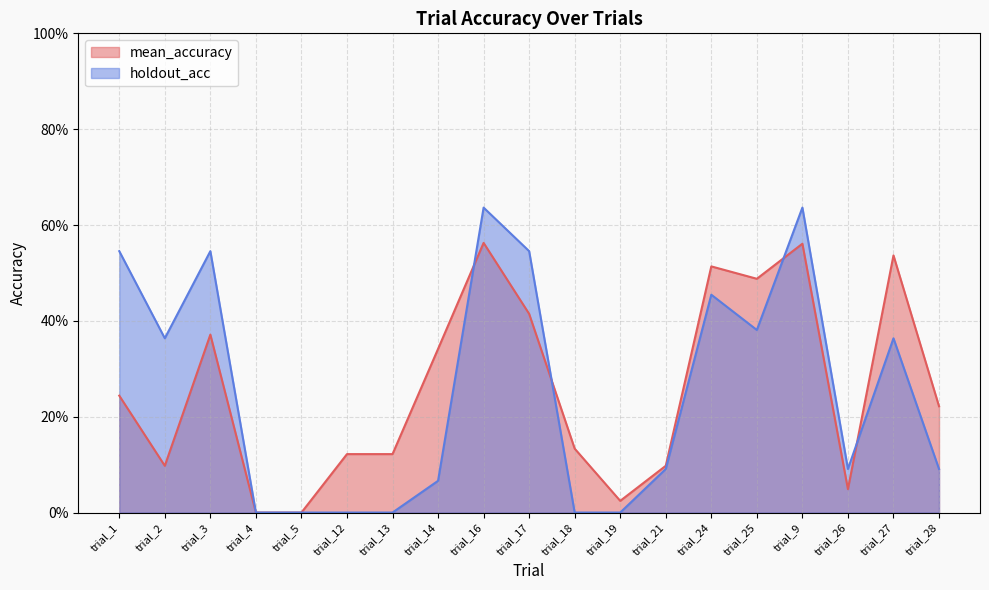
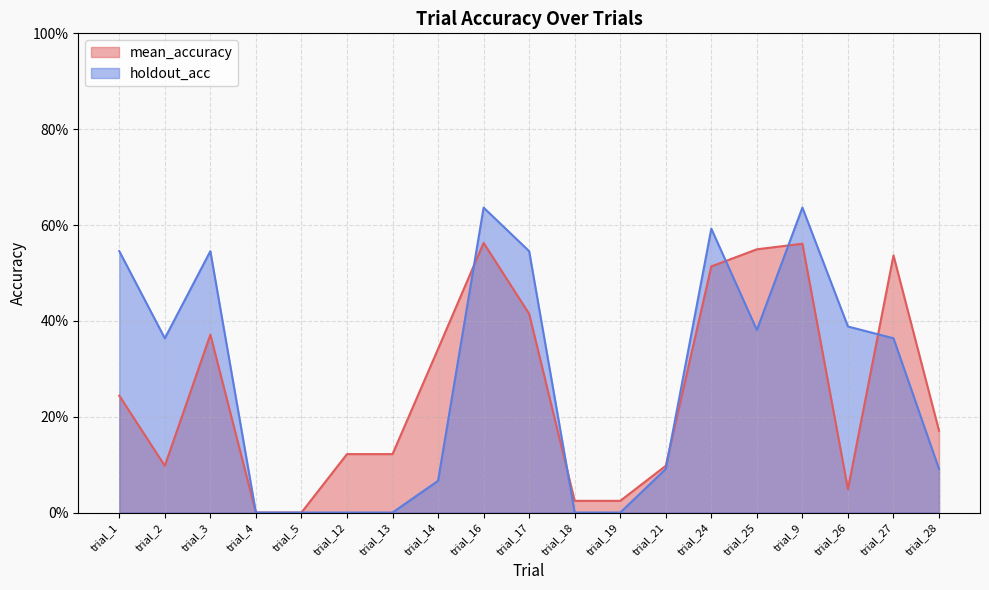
  {
    "mean_accuracy": {
      "trial_1": "24%",
      "trial_2": "10%",
      "trial_3": "37%",
      "trial_12": "12%",
      "trial_13": "12%",
      "trial_14": "34%",
      "trial_16": "56%",
      "trial_17": "41%",
-     "trial_18": "13%",
+     "trial_18": "2%",
      "trial_19": "2%",
      "trial_21": "10%",
      "trial_24": "51%",
-     "trial_25": "49%",
+     "trial_25": "55%",
      "trial_9": "56%",
      "trial_26": "5%",
      "trial_27": "54%",
-     "trial_28": "22%"
+     "trial_28": "17%"
    },
    "holdout_acc": {
      "trial_1": "55%",
      "trial_2": "36%",
      "trial_3": "55%",
      "trial_12": "0%",
      "trial_13": "0%",
      "trial_14": "7%",
      "trial_16": "64%",
      "trial_17": "55%",
      "trial_18": "0%",
      "trial_19": "0%",
      "trial_21": "9%",
-     "trial_24": "45%",
+     "trial_24": "59%",
      "trial_25": "38%",
      "trial_9": "64%",
-     "trial_26": "9%",
+     "trial_26": "39%",
      "trial_27": "36%",
      "trial_28": "9%"
    }
  }
